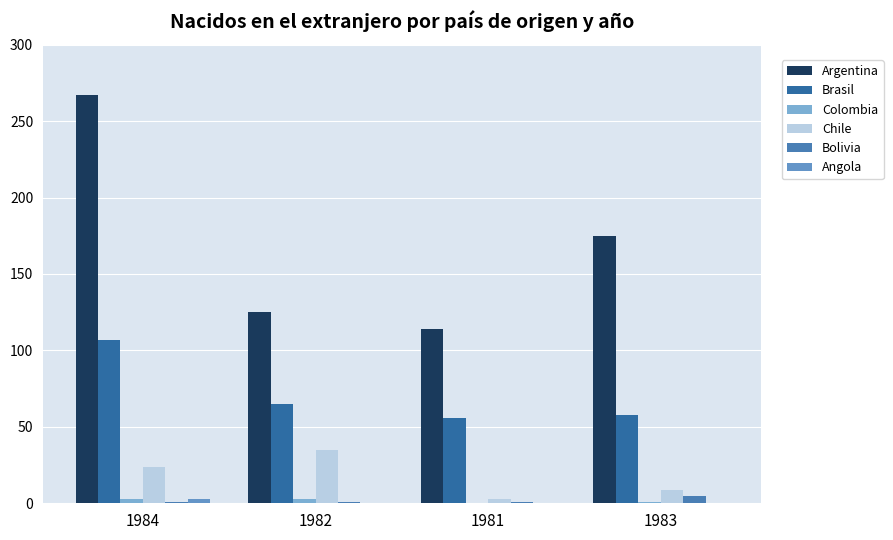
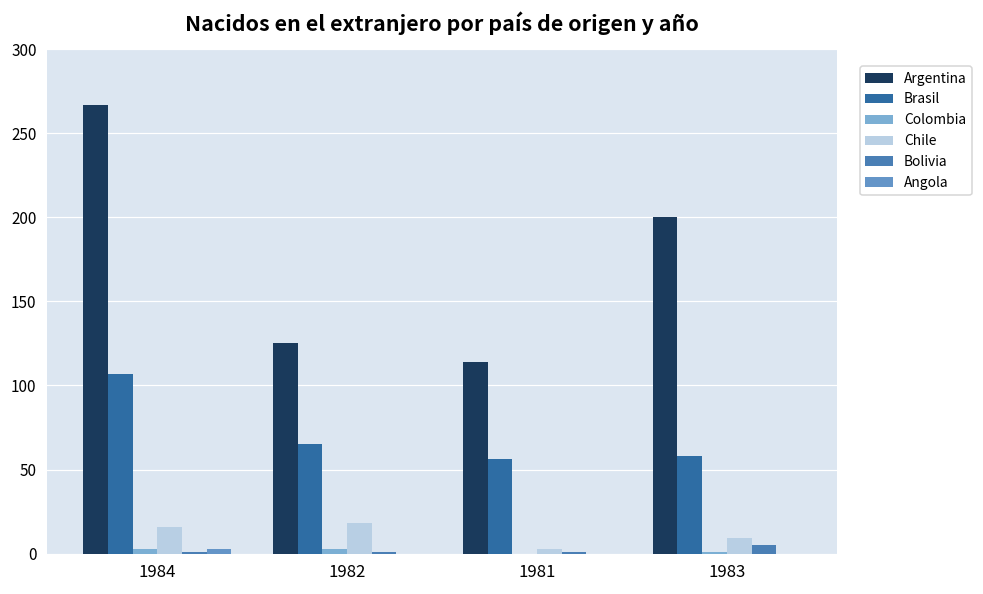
  {
    "Argentina": {
      "1984": 267,
      "1982": 125,
      "1981": 114,
-     "1983": 175
+     "1983": 200
    },
    "Chile": {
-     "1984": 24,
-     "1982": 35,
+     "1984": 16,
+     "1982": 18,
      "1981": 3,
      "1983": 9
    }
  }
